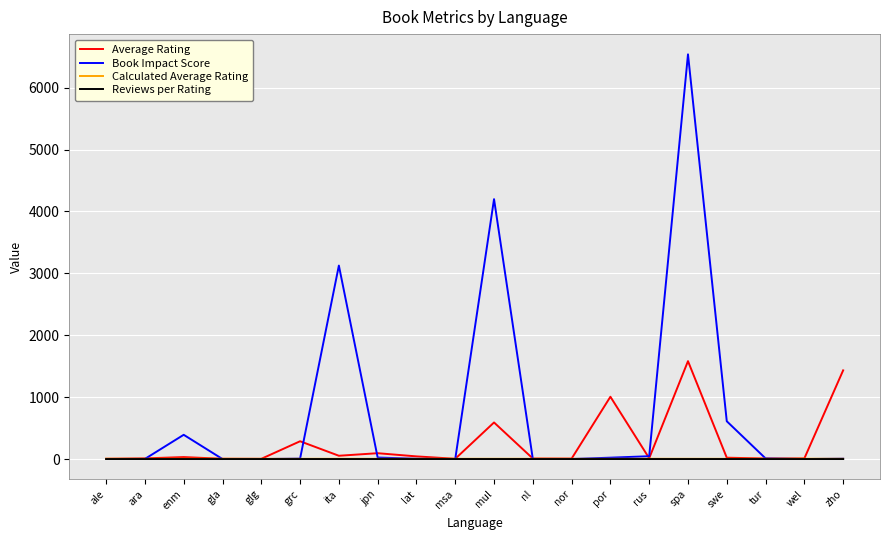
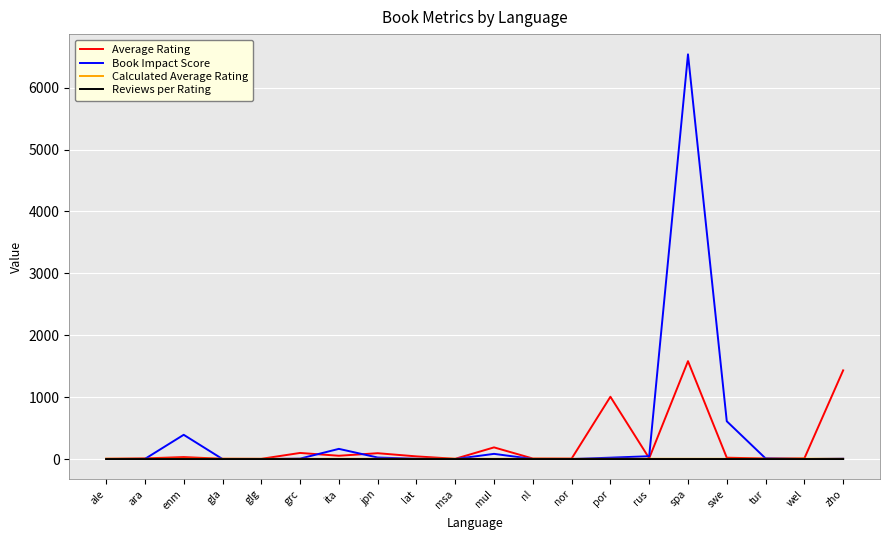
  {
    "Average Rating": {
-     "grc": 300,
+     "grc": 100,
      "ita": 100,
      "jpn": 100,
-     "mul": 600,
+     "mul": 200,
      "por": 1000,
      "spa": 1600,
      "zho": 1400
    },
    "Book Impact Score": {
      "enm": 400,
-     "ita": 3100,
-     "mul": 4200,
+     "ita": 200,
+     "mul": 100,
      "spa": 6500,
      "swe": 600
    },
    "Reviews per Rating": {
      "ita": 0,
      "mul": 0,
      "spa": 0
    }
  }
